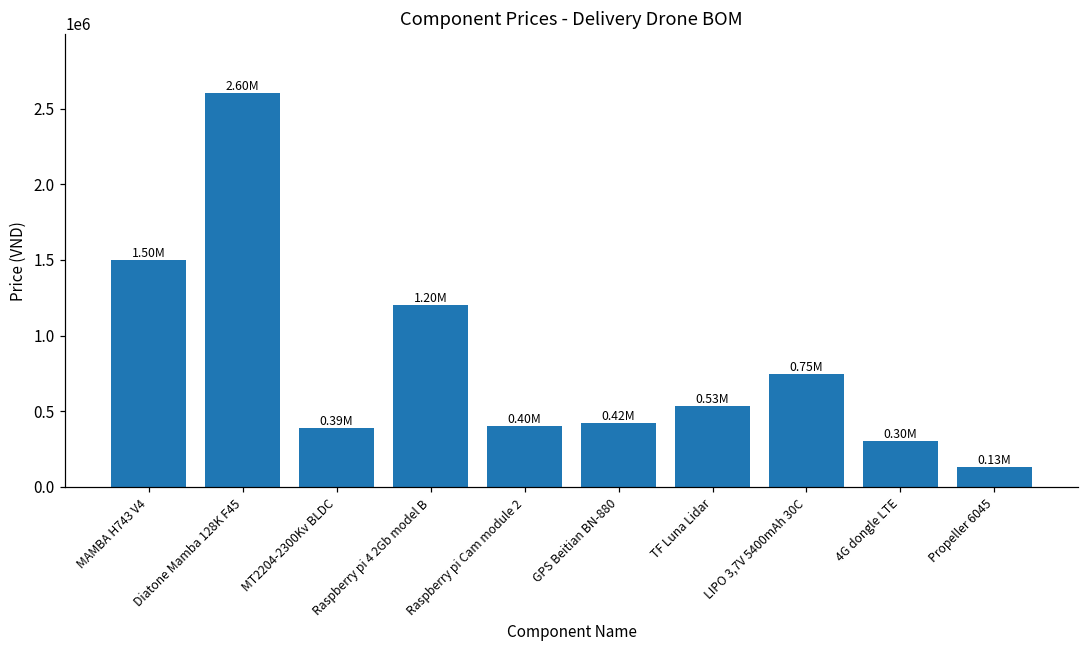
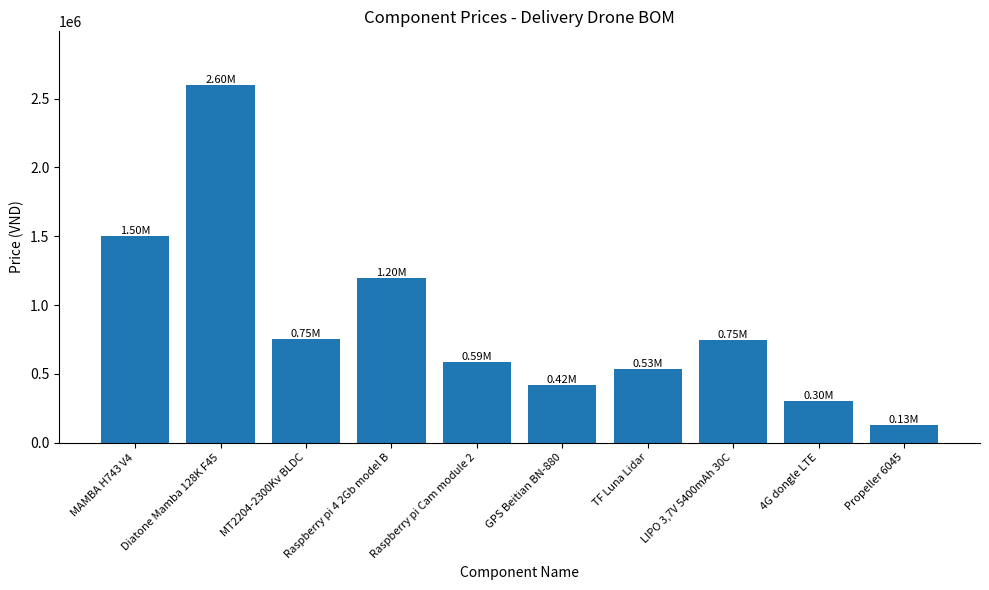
  {
    "MAMBA H743 V4": "1.50M",
    "Diatone Mamba 128K F45": "2.60M",
-   "MT2204-2300Kv BLDC": "0.39M",
+   "MT2204-2300Kv BLDC": "0.75M",
    "Raspberry pi 4 2Gb model B": "1.20M",
-   "Raspberry pi Cam module 2": "0.40M",
+   "Raspberry pi Cam module 2": "0.59M",
    "GPS Beitian BN-880": "0.42M",
    "TF Luna Lidar": "0.53M",
    "LIPO 3,7V 5400mAh 30C": "0.75M",
    "4G dongle LTE": "0.30M",
    "Propeller 6045": "0.13M"
  }
